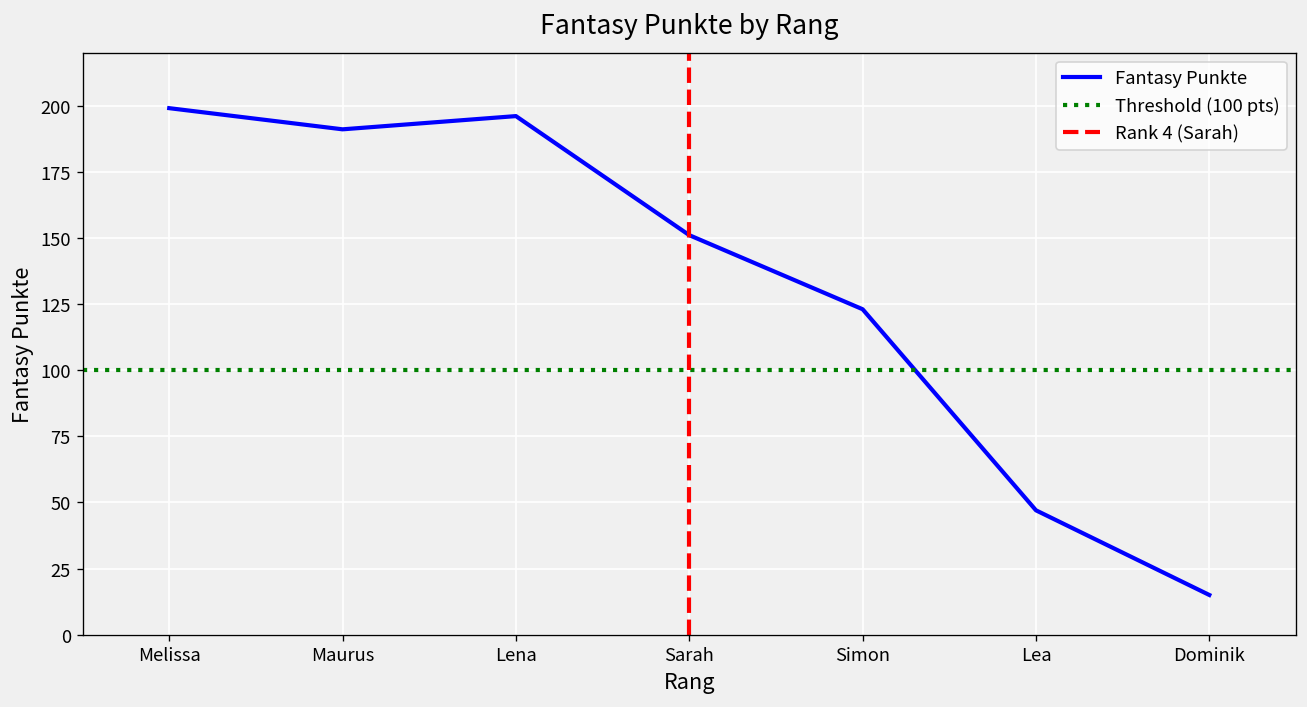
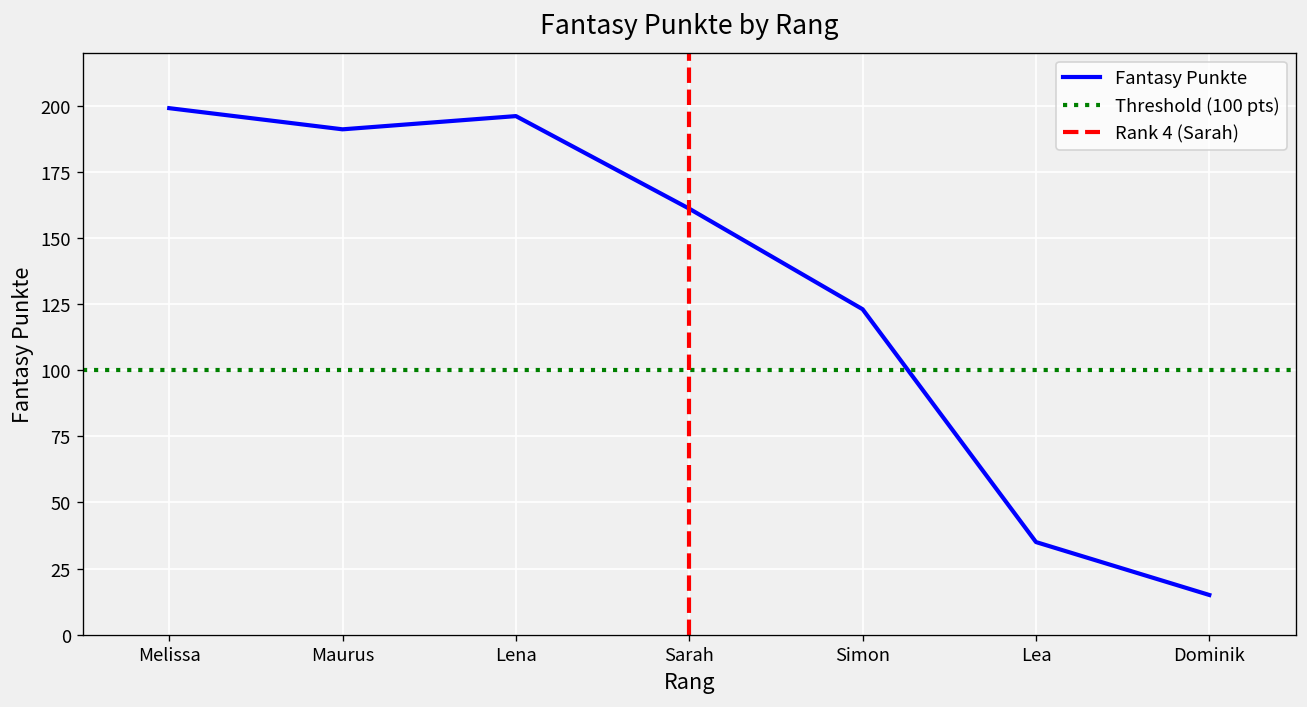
  {
    "Melissa": 199,
    "Maurus": 191,
    "Lena": 196,
-   "Sarah": 151,
+   "Sarah": 161,
    "Simon": 123,
-   "Lea": 47,
+   "Lea": 35,
    "Dominik": 15
  }
